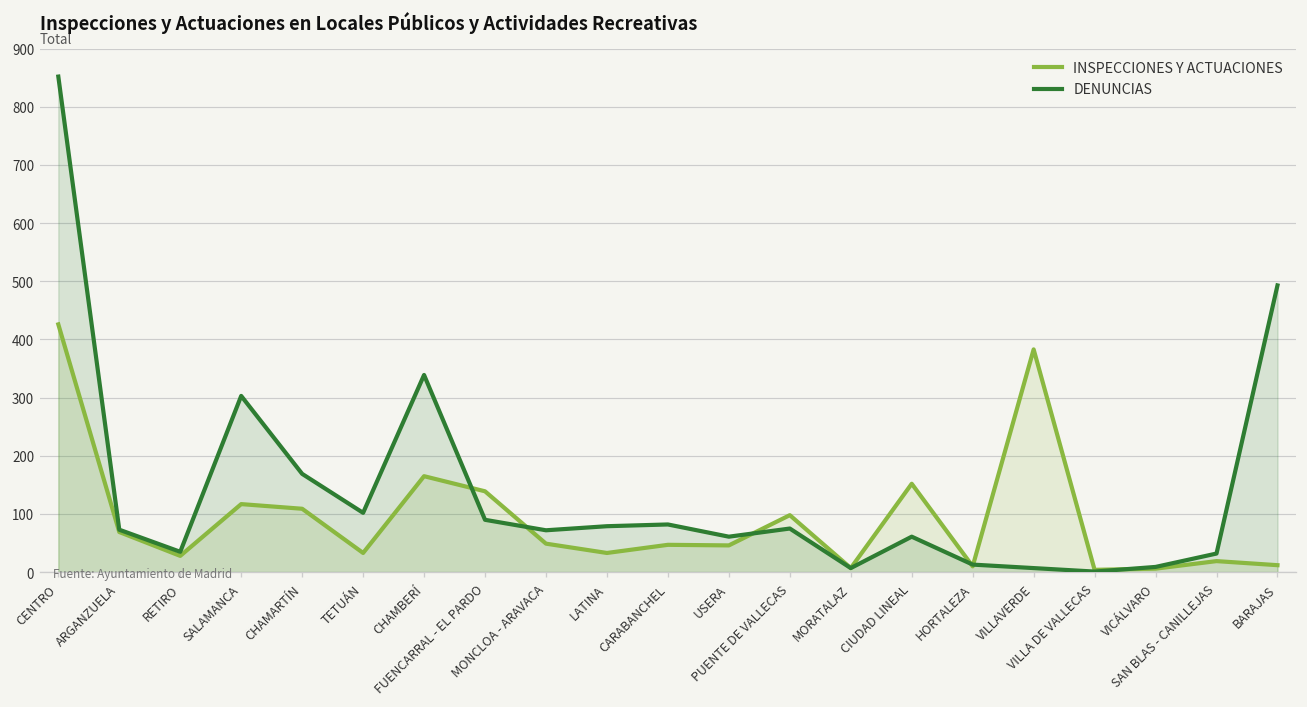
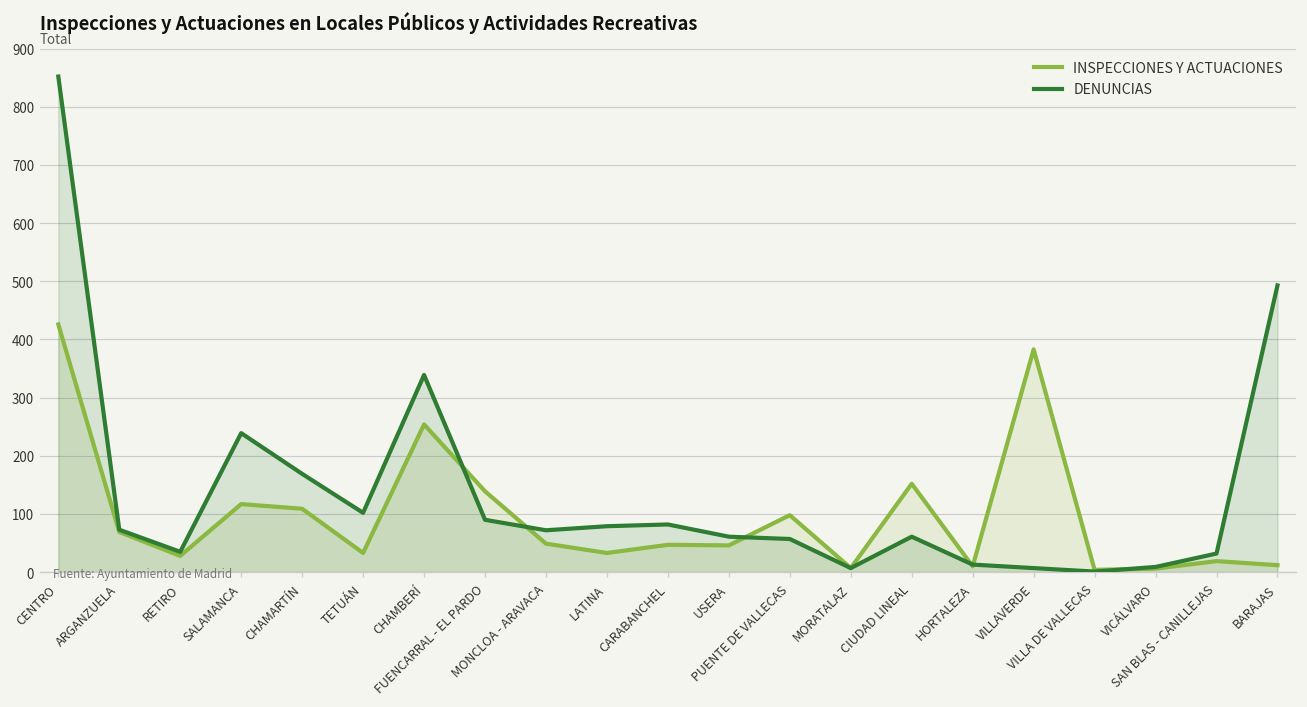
  {
    "INSPECCIONES Y ACTUACIONES": {
      "CENTRO": 430,
      "RETIRO": 30,
      "SALAMANCA": 120,
      "CHAMARTÍN": 110,
      "TETUÁN": 30,
-     "CHAMBERÍ": 170,
+     "CHAMBERÍ": 250,
      "FUENCARRAL - EL PARDO": 140,
      "MONCLOA - ARAVACA": 50,
      "LATINA": 30,
      "CARABANCHEL": 50,
      "USERA": 50,
      "PUENTE DE VALLECAS": 100,
      "CIUDAD LINEAL": 150,
      "VILLAVERDE": 380,
      "SAN BLAS - CANILLEJAS": 20,
      "BARAJAS": 10
    },
    "DENUNCIAS": {
      "CENTRO": 850,
      "RETIRO": 40,
-     "SALAMANCA": 300,
+     "SALAMANCA": 240,
      "CHAMARTÍN": 170,
      "TETUÁN": 100,
      "CHAMBERÍ": 340,
      "FUENCARRAL - EL PARDO": 90,
      "MONCLOA - ARAVACA": 70,
      "LATINA": 80,
      "CARABANCHEL": 80,
      "USERA": 60,
-     "PUENTE DE VALLECAS": 80,
+     "PUENTE DE VALLECAS": 60,
      "CIUDAD LINEAL": 60,
      "VILLAVERDE": 10,
      "SAN BLAS - CANILLEJAS": 30,
      "BARAJAS": 490
    }
  }
